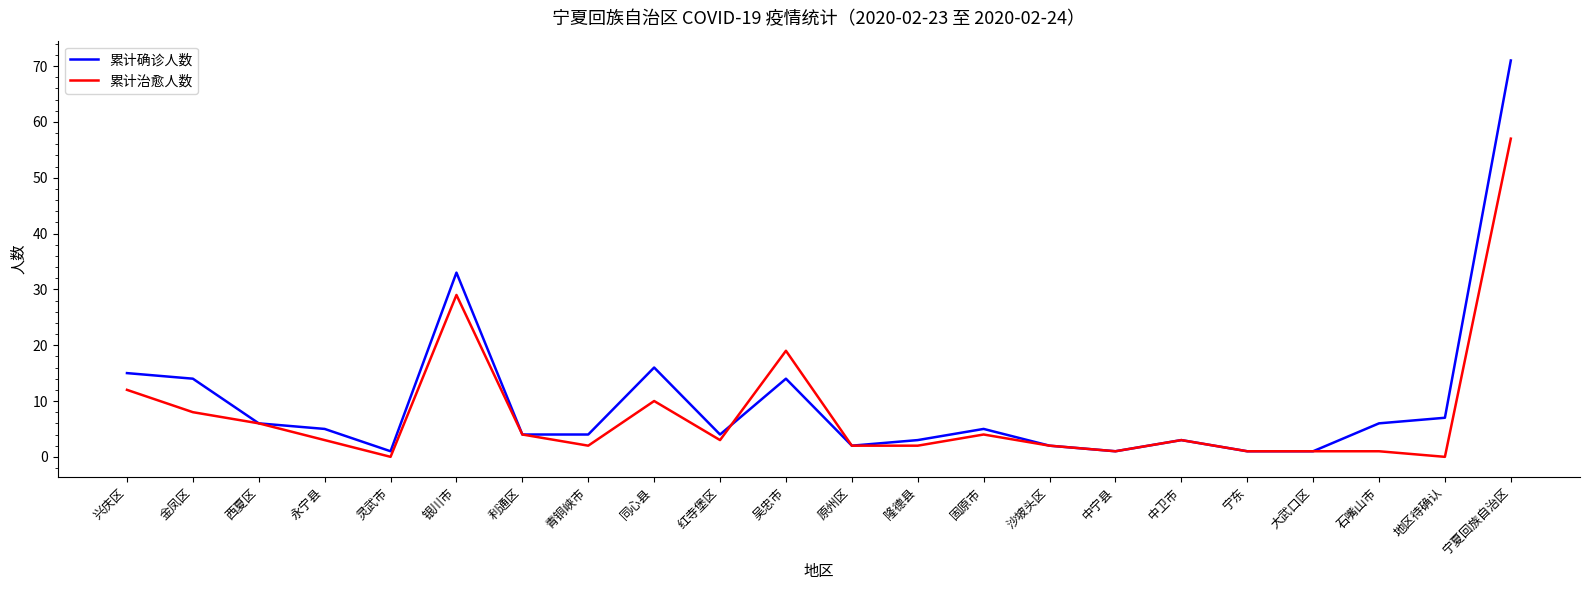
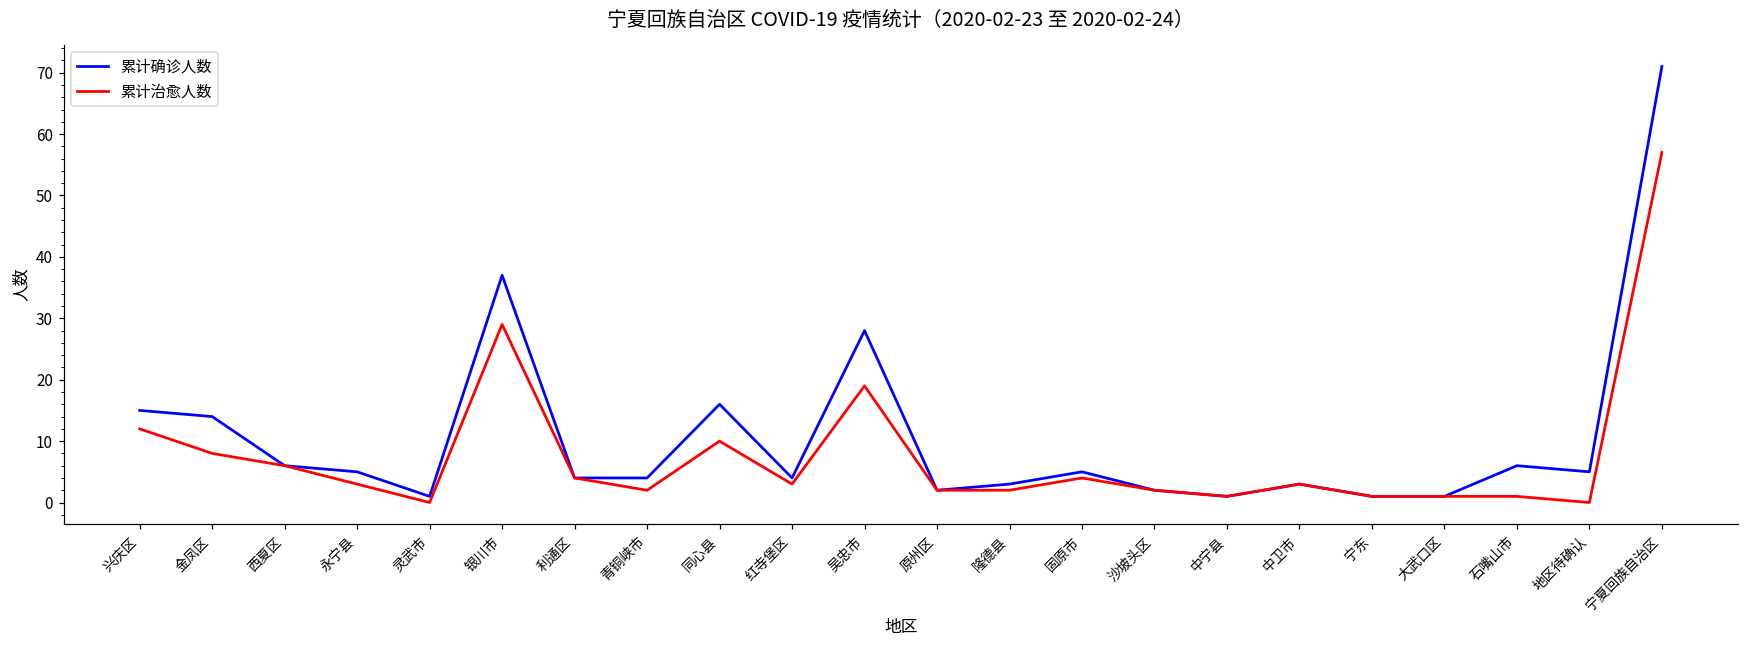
  {
    "累计确诊人数": {
      "兴庆区": 15,
      "金凤区": 14,
      "永宁县": 5,
      "灵武市": 1,
-     "银川市": 33,
+     "银川市": 37,
      "青铜峡市": 4,
      "同心县": 16,
      "红寺堡区": 4,
-     "吴忠市": 14,
+     "吴忠市": 28,
      "隆德县": 3,
      "固原市": 5,
      "石嘴山市": 6,
-     "地区待确认": 7,
+     "地区待确认": 5,
      "宁夏回族自治区": 71
    },
    "累计治愈人数": {
      "兴庆区": 12,
      "金凤区": 8,
      "永宁县": 3,
      "灵武市": 0,
      "银川市": 29,
      "青铜峡市": 2,
      "同心县": 10,
      "红寺堡区": 3,
      "吴忠市": 19,
      "隆德县": 2,
      "固原市": 4,
      "石嘴山市": 1,
      "地区待确认": 0,
      "宁夏回族自治区": 57
    }
  }
